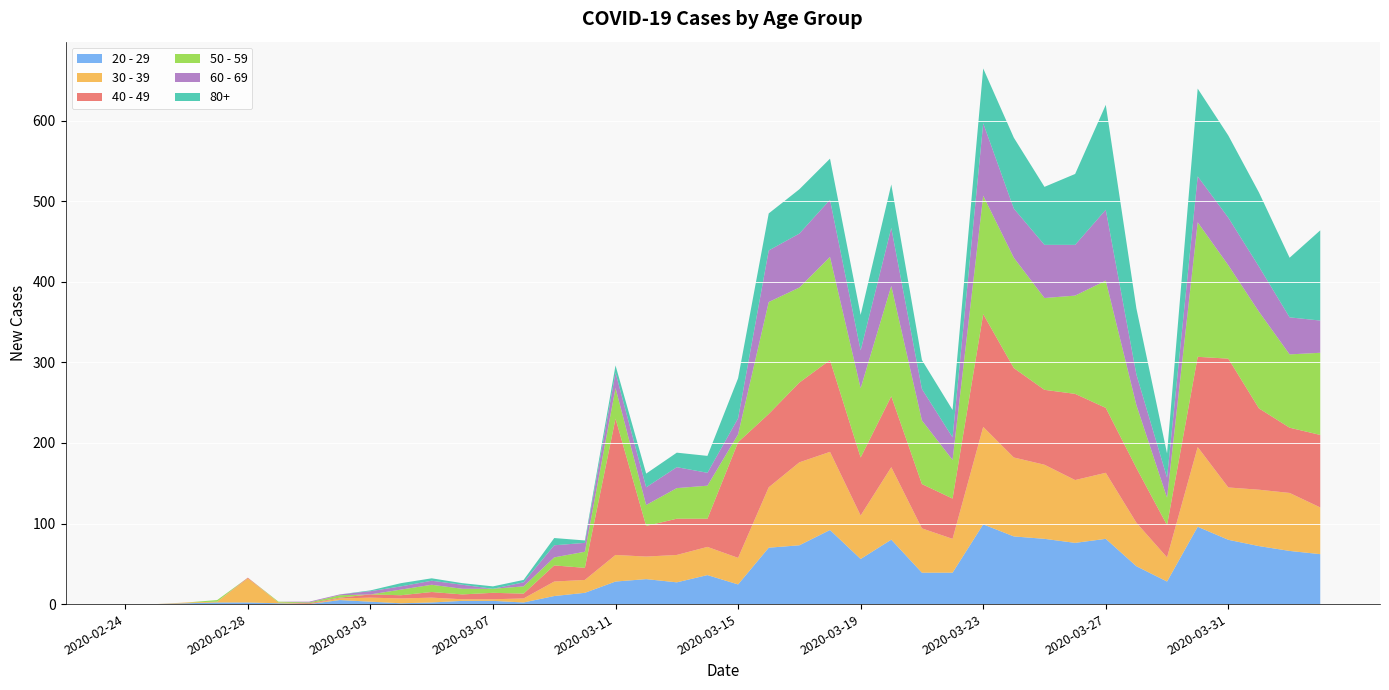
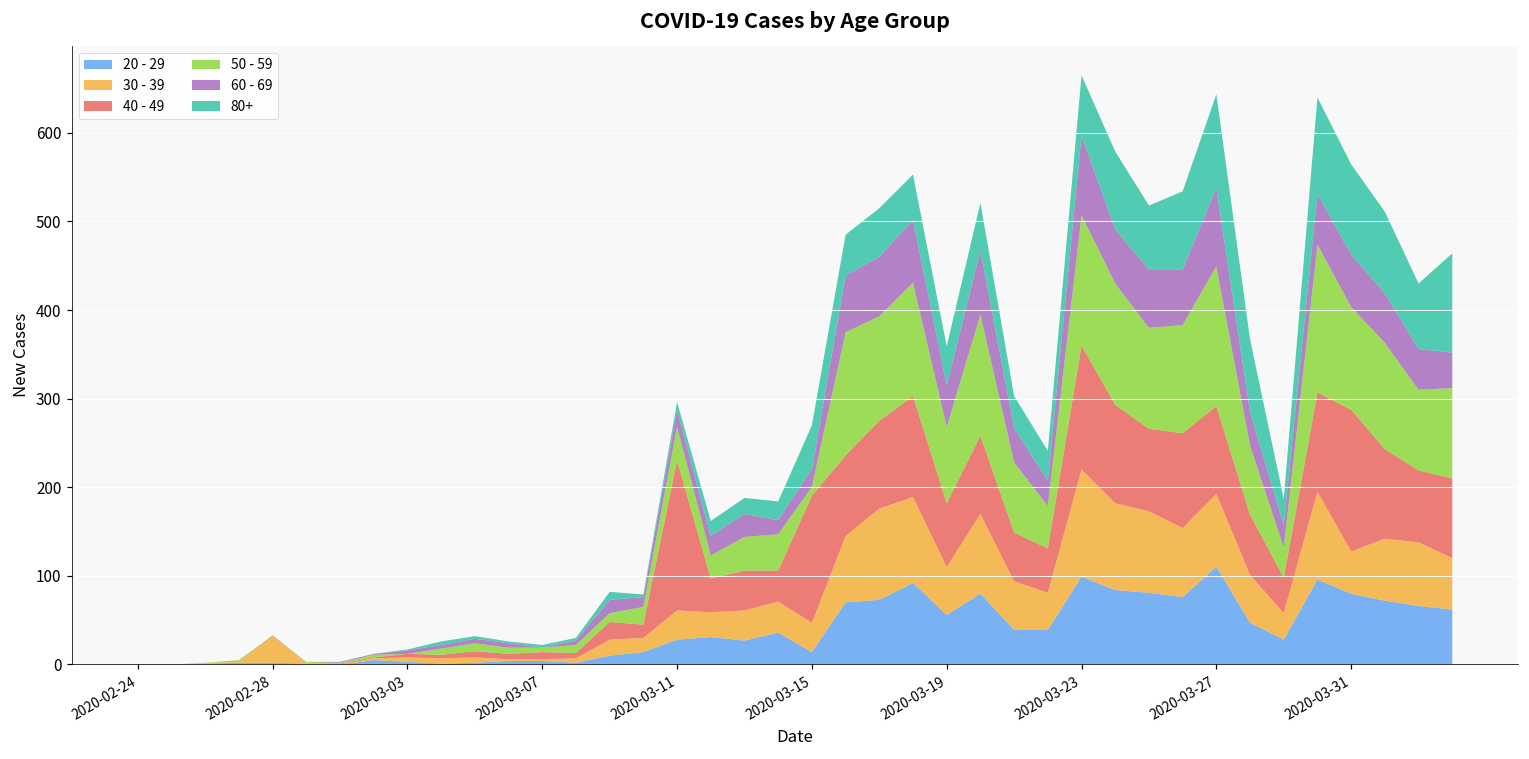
  {
    "20 - 29": {
      "2020-03-11": 30,
-     "2020-03-15": 20,
+     "2020-03-15": 10,
      "2020-03-19": 60,
      "2020-03-23": 100,
-     "2020-03-27": 80,
+     "2020-03-27": 110,
      "2020-03-31": 80
    },
    "30 - 39": {
      "2020-03-03": 10,
      "2020-03-11": 30,
      "2020-03-15": 30,
      "2020-03-19": 50,
      "2020-03-23": 120,
      "2020-03-27": 80,
-     "2020-03-31": 70
+     "2020-03-31": 50
    },
    "40 - 49": {
      "2020-03-07": 10,
      "2020-03-11": 170,
      "2020-03-15": 140,
      "2020-03-19": 70,
      "2020-03-23": 140,
-     "2020-03-27": 80,
+     "2020-03-27": 100,
      "2020-03-31": 160
    },
    "50 - 59": {
      "2020-03-11": 40,
      "2020-03-15": 10,
      "2020-03-19": 90,
      "2020-03-23": 150,
      "2020-03-27": 160,
      "2020-03-31": 120
    },
    "60 - 69": {
      "2020-03-11": 20,
      "2020-03-15": 20,
      "2020-03-19": 50,
      "2020-03-23": 90,
      "2020-03-27": 90,
      "2020-03-31": 60
    },
    "80+": {
      "2020-03-11": 10,
      "2020-03-15": 50,
      "2020-03-19": 40,
      "2020-03-23": 70,
-     "2020-03-27": 130,
+     "2020-03-27": 110,
      "2020-03-31": 100
    }
  }
